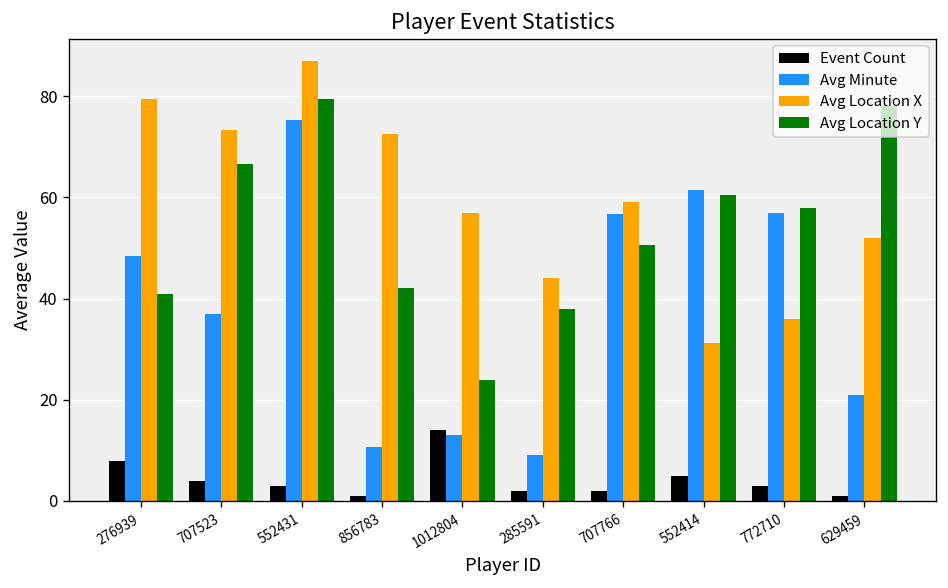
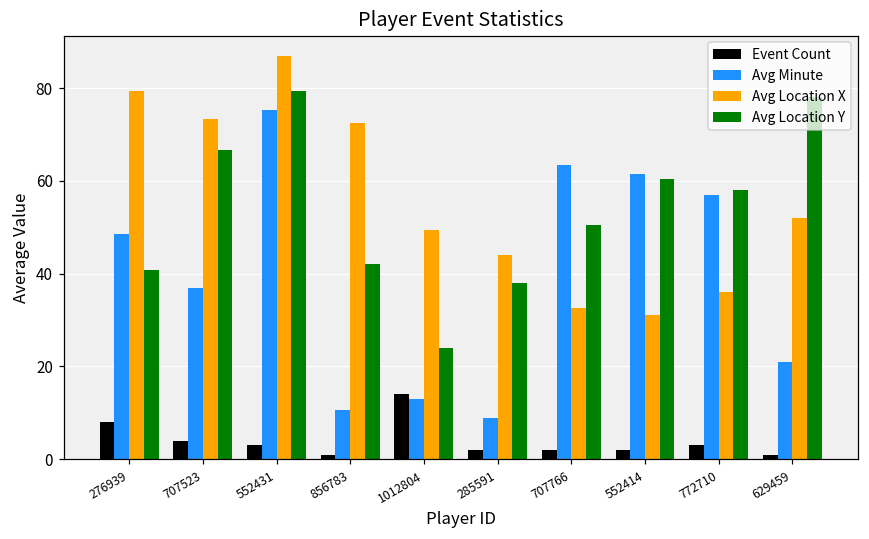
  {
    "Event Count": {
      "276939": 8,
      "707523": 4,
      "552431": 3,
      "856783": 1,
      "1012804": 14,
      "285591": 2,
      "707766": 2,
-     "552414": 5,
+     "552414": 2,
      "772710": 3,
      "629459": 1
    },
    "Avg Minute": {
      "276939": 49,
      "707523": 37,
      "552431": 75,
      "856783": 11,
      "1012804": 13,
      "285591": 9,
-     "707766": 57,
+     "707766": 64,
      "552414": 62,
      "772710": 57,
      "629459": 21
    },
    "Avg Location X": {
      "276939": 80,
      "707523": 73,
      "552431": 87,
      "856783": 73,
-     "1012804": 57,
+     "1012804": 50,
      "285591": 44,
-     "707766": 59,
+     "707766": 33,
      "552414": 31,
      "772710": 36,
      "629459": 52
    },
    "Avg Location Y": {
      "276939": 41,
      "707523": 67,
      "552431": 80,
      "856783": 42,
      "1012804": 24,
      "285591": 38,
      "707766": 51,
      "552414": 61,
      "772710": 58
    }
  }
